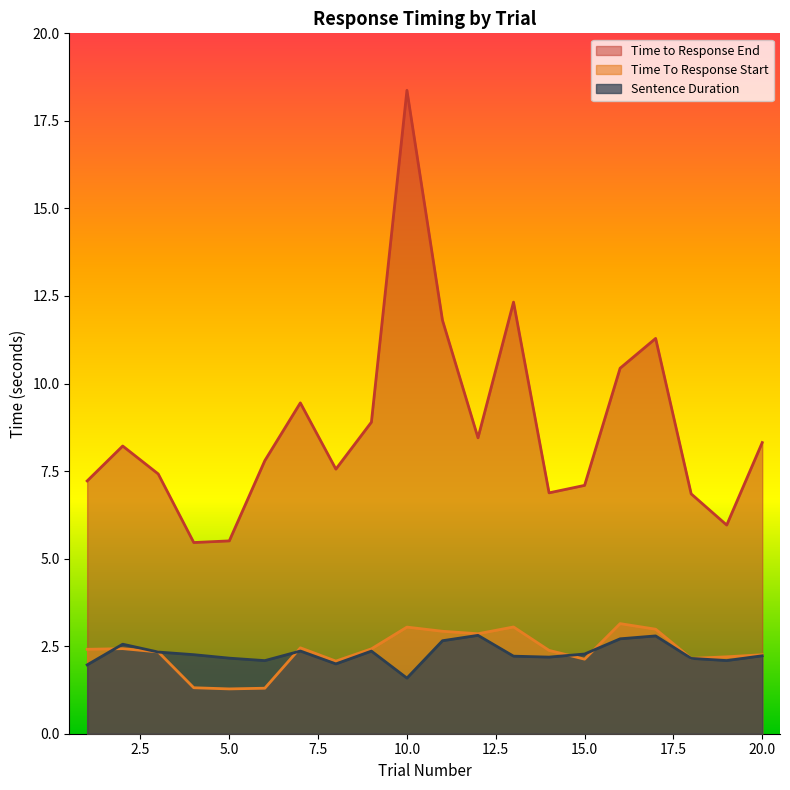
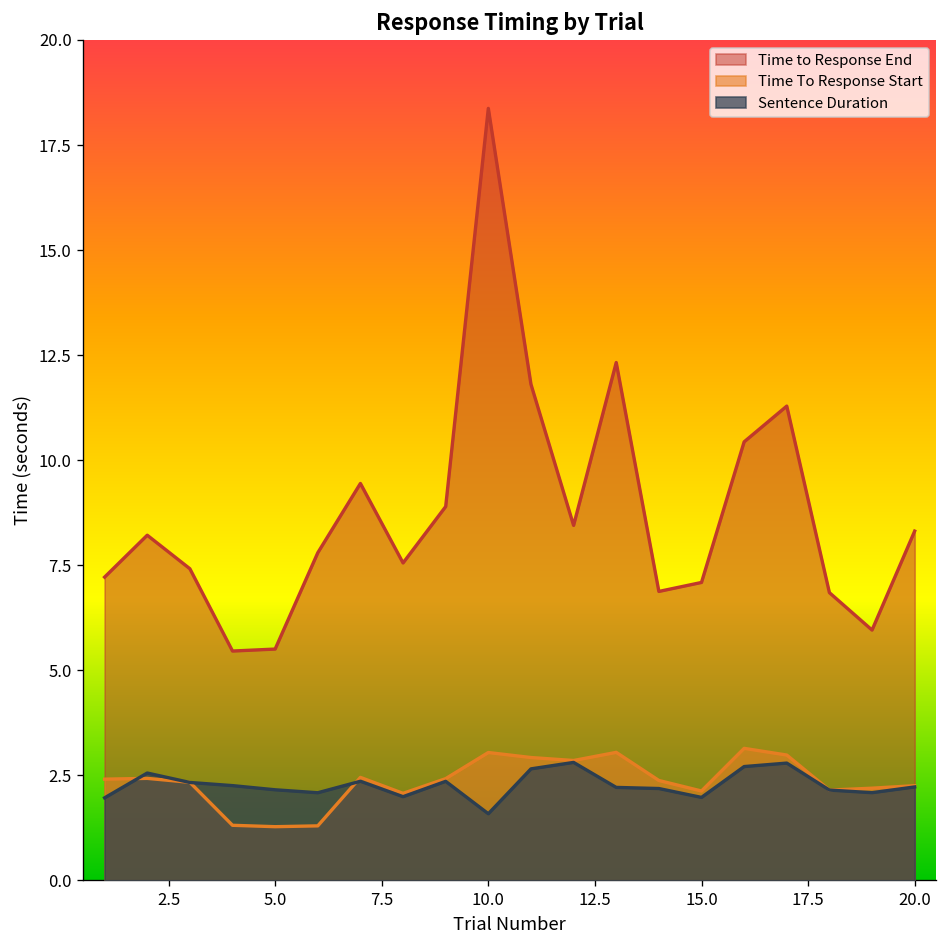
  {
    "Sentence Duration": {
      "5.0": 2.2,
      "10.0": 1.6,
-     "15.0": 2.3
+     "15.0": 2.0
    }
  }
